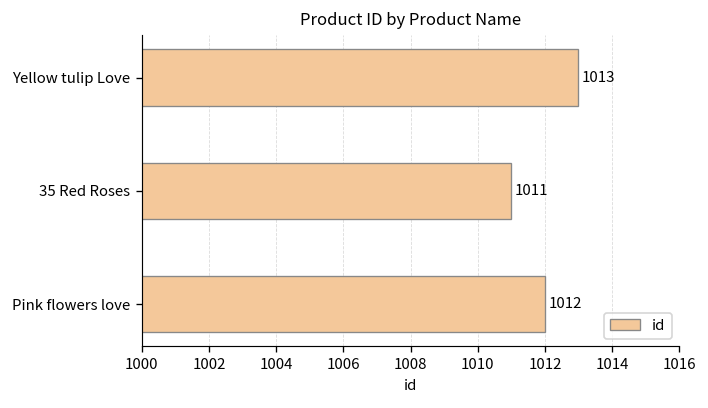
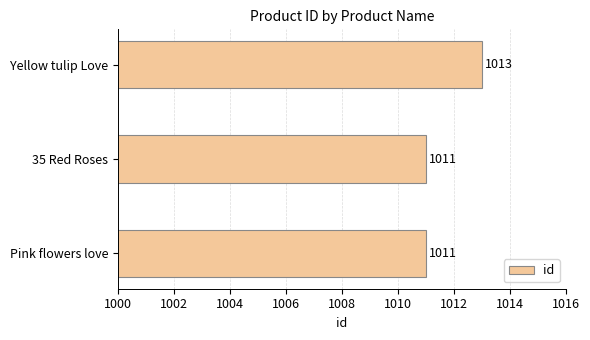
  {
    "Yellow tulip Love": 1013,
    "35 Red Roses": 1011,
-   "Pink flowers love": 1012
+   "Pink flowers love": 1011
  }
